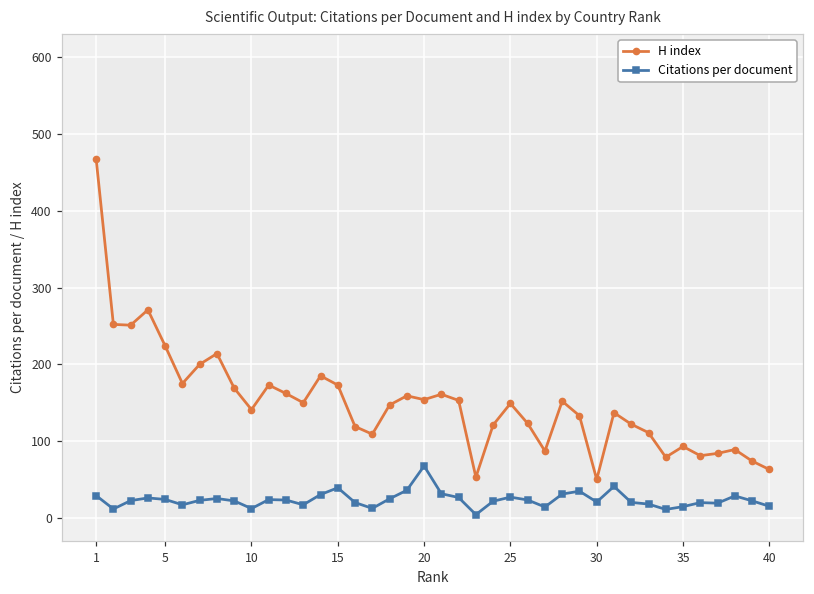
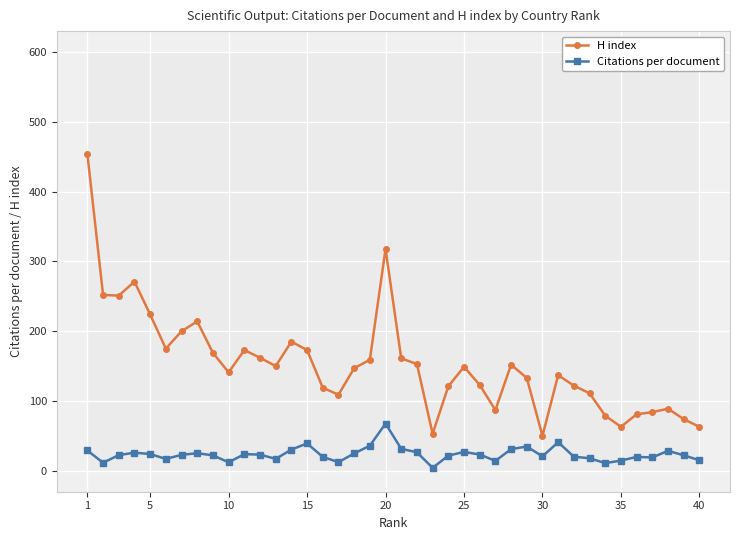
  {
    "H index": {
-     "1": 470,
+     "1": 450,
      "5": 220,
      "10": 140,
      "15": 170,
-     "20": 150,
+     "20": 320,
      "25": 150,
      "30": 50,
-     "35": 90,
+     "35": 60,
      "40": 60
    },
    "Citations per document": {
      "1": 30,
      "5": 20,
      "10": 10,
      "15": 40,
      "20": 70,
      "25": 30,
      "30": 20,
      "35": 10,
      "40": 20
    }
  }
